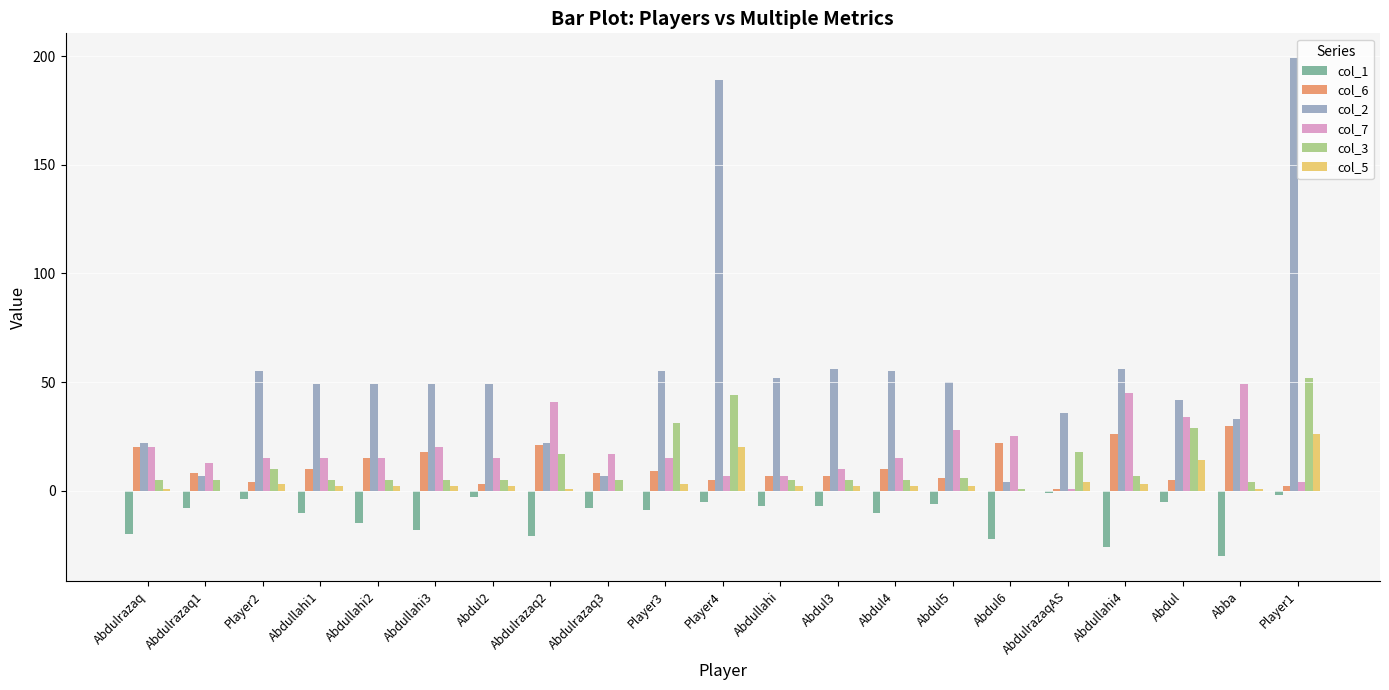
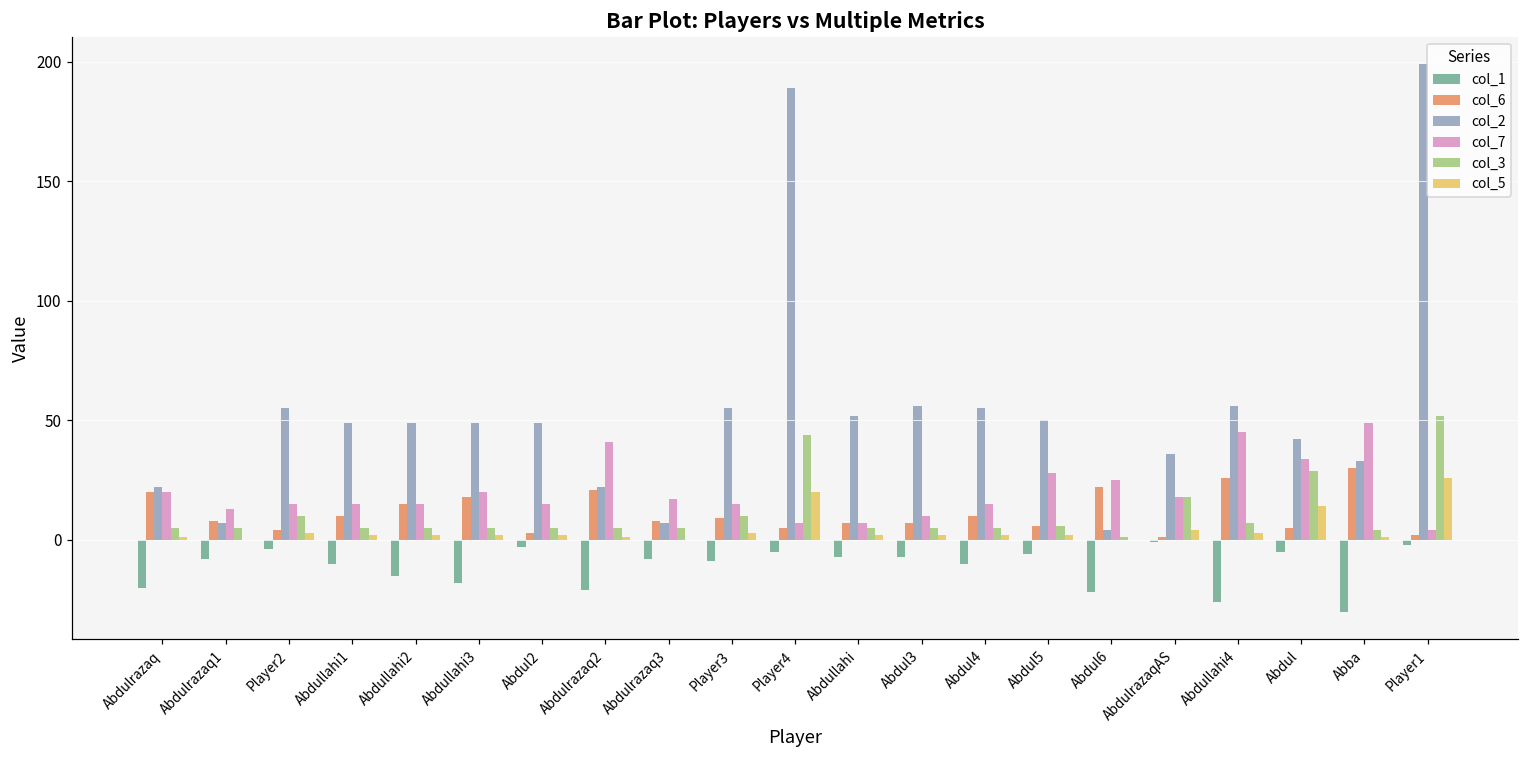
  {
    "col_7": {
      "Abdulrazaq": 20,
      "Abdulrazaq1": 13,
      "Player2": 15,
      "Abdullahi1": 15,
      "Abdullahi2": 15,
      "Abdullahi3": 20,
      "Abdul2": 15,
      "Abdulrazaq2": 41,
      "Abdulrazaq3": 17,
      "Player3": 15,
      "Player4": 7,
      "Abdullahi": 7,
      "Abdul3": 10,
      "Abdul4": 15,
      "Abdul5": 28,
      "Abdul6": 25,
-     "AbdulrazaqAS": 1,
+     "AbdulrazaqAS": 18,
      "Abdullahi4": 45,
      "Abdul": 34,
      "Abba": 49,
      "Player1": 4
    },
    "col_3": {
      "Abdulrazaq": 5,
      "Abdulrazaq1": 5,
      "Player2": 10,
      "Abdullahi1": 5,
      "Abdullahi2": 5,
      "Abdullahi3": 5,
      "Abdul2": 5,
-     "Abdulrazaq2": 17,
+     "Abdulrazaq2": 5,
      "Abdulrazaq3": 5,
-     "Player3": 31,
+     "Player3": 10,
      "Player4": 44,
      "Abdullahi": 5,
      "Abdul3": 5,
      "Abdul4": 5,
      "Abdul5": 6,
      "AbdulrazaqAS": 18,
      "Abdullahi4": 7,
      "Abdul": 29,
      "Abba": 4,
      "Player1": 52
    }
  }
